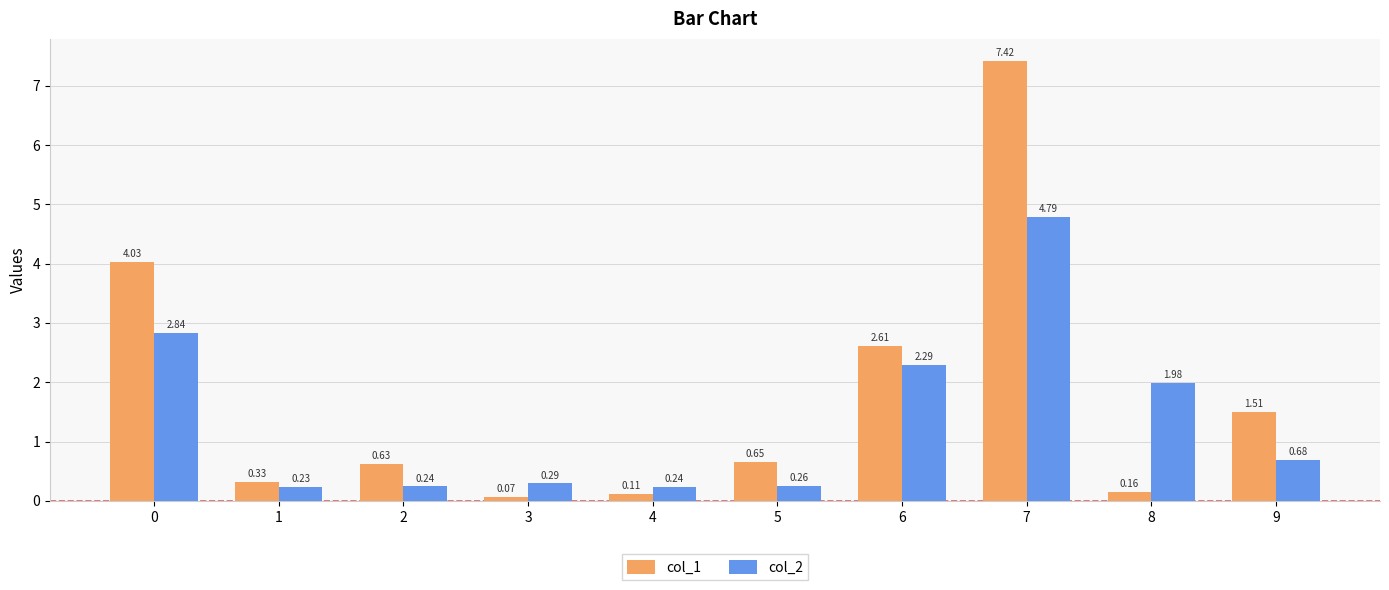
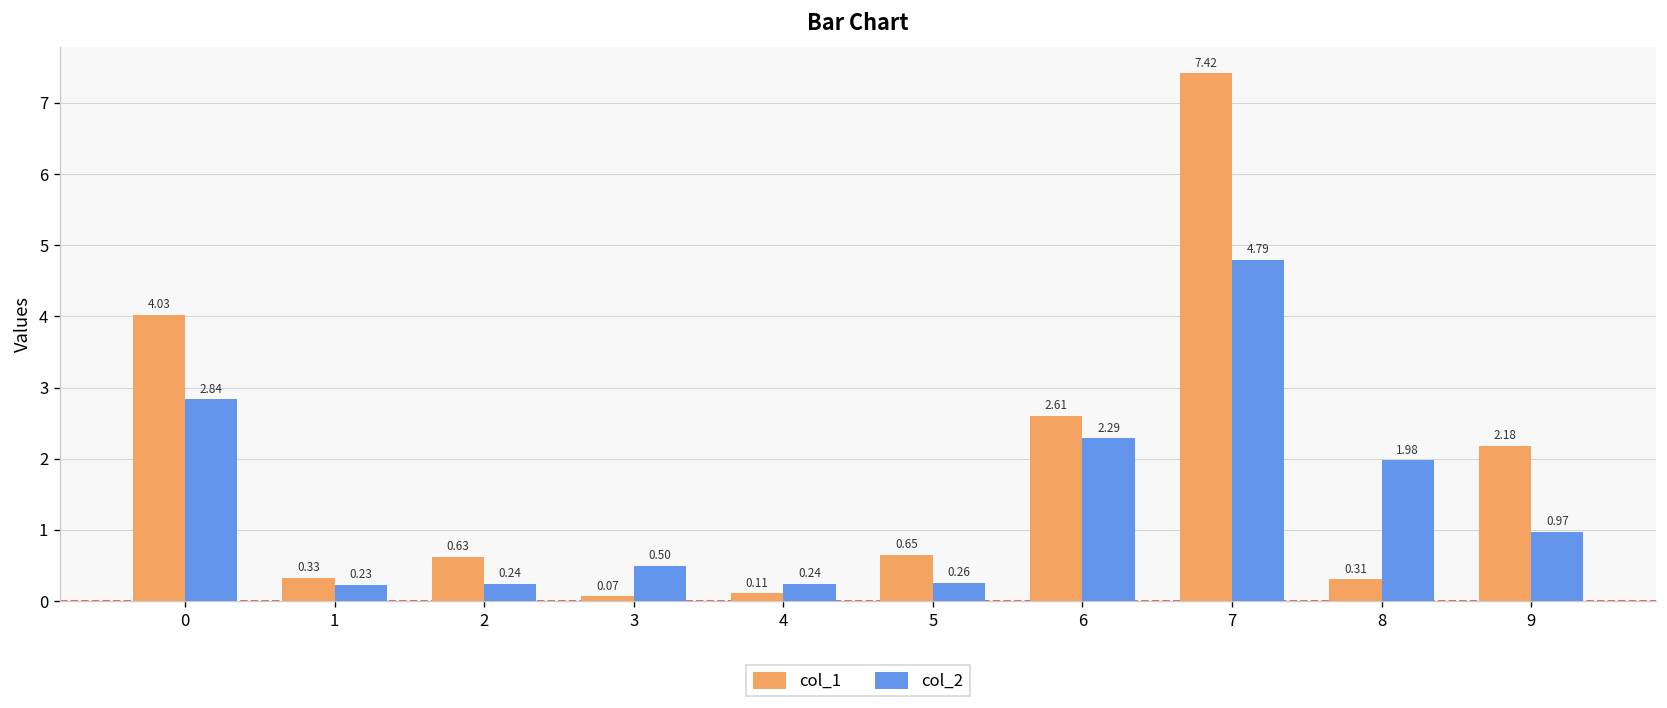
  {
    "col_1": {
      "0": 4.03,
      "1": 0.33,
      "2": 0.63,
      "3": 0.07,
      "4": 0.11,
      "5": 0.65,
      "6": 2.61,
      "7": 7.42,
-     "8": 0.16,
-     "9": 1.51
+     "8": 0.31,
+     "9": 2.18
    },
    "col_2": {
      "0": 2.84,
      "1": 0.23,
      "2": 0.24,
-     "3": 0.29,
+     "3": 0.50,
      "4": 0.24,
      "5": 0.26,
      "6": 2.29,
      "7": 4.79,
      "8": 1.98,
-     "9": 0.68
+     "9": 0.97
    }
  }
